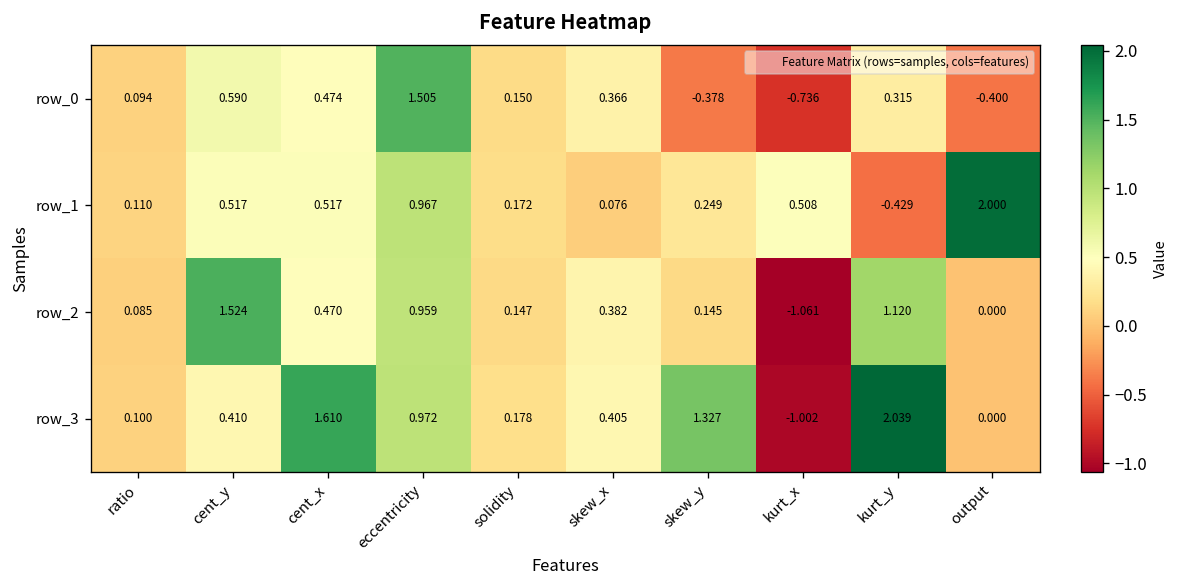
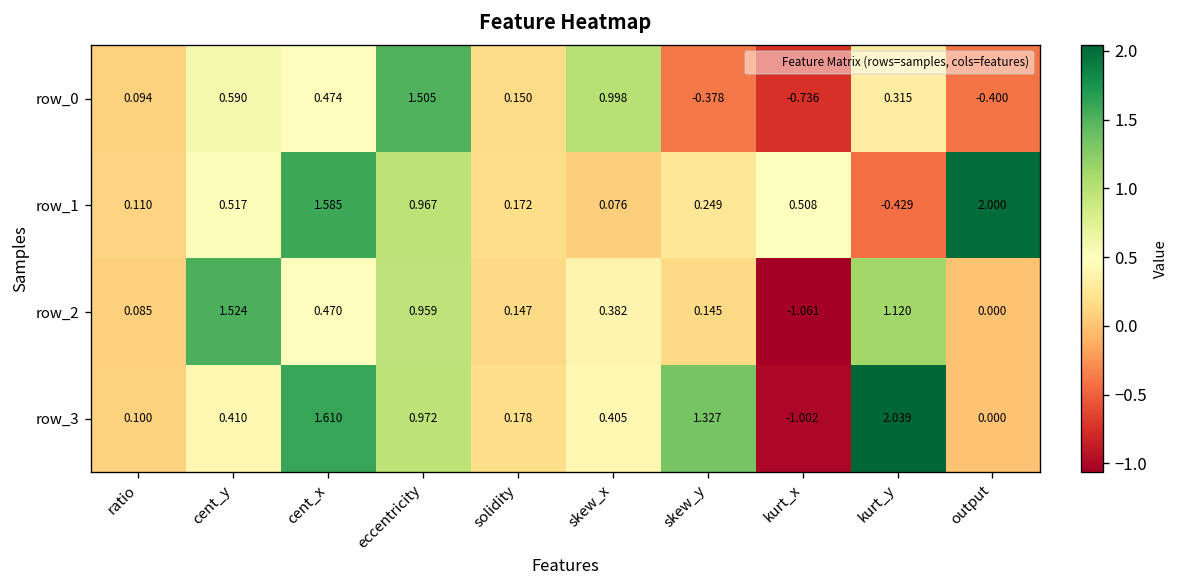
  {
    "row_0": {
      "ratio": 0.094,
      "cent_y": 0.590,
      "cent_x": 0.474,
      "eccentricity": 1.505,
      "solidity": 0.150,
-     "skew_x": 0.366,
+     "skew_x": 0.998,
      "skew_y": -0.378,
      "kurt_x": -0.736,
      "kurt_y": 0.315,
      "output": -0.400
    },
    "row_1": {
      "ratio": 0.110,
      "cent_y": 0.517,
-     "cent_x": 0.517,
+     "cent_x": 1.585,
      "eccentricity": 0.967,
      "solidity": 0.172,
      "skew_x": 0.076,
      "skew_y": 0.249,
      "kurt_x": 0.508,
      "kurt_y": -0.429,
      "output": 2.000
    },
    "row_2": {
      "ratio": 0.085,
      "cent_y": 1.524,
      "cent_x": 0.470,
      "eccentricity": 0.959,
      "solidity": 0.147,
      "skew_x": 0.382,
      "skew_y": 0.145,
      "kurt_x": -1.061,
      "kurt_y": 1.120,
      "output": 0.000
    },
    "row_3": {
      "ratio": 0.100,
      "cent_y": 0.410,
      "cent_x": 1.610,
      "eccentricity": 0.972,
      "solidity": 0.178,
      "skew_x": 0.405,
      "skew_y": 1.327,
      "kurt_x": -1.002,
      "kurt_y": 2.039,
      "output": 0.000
    }
  }
